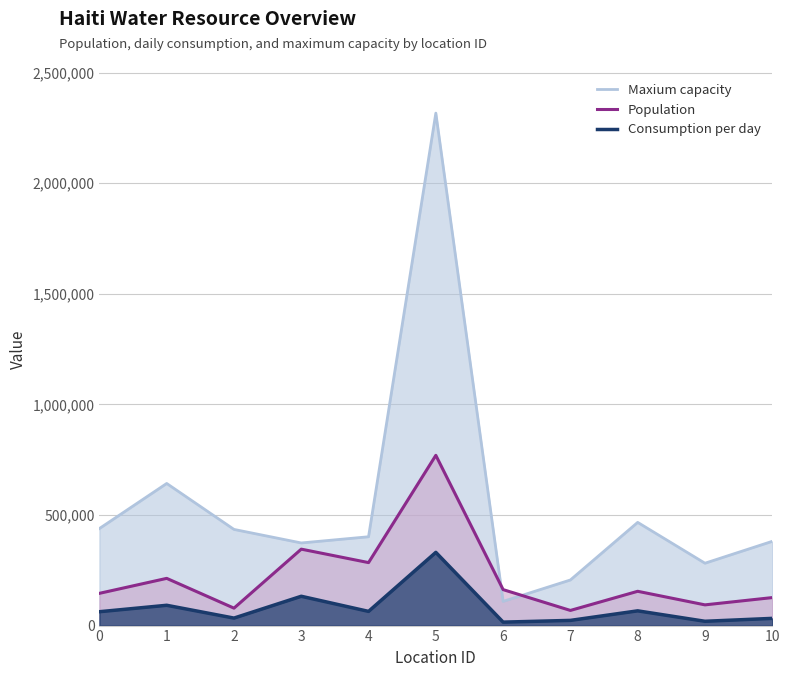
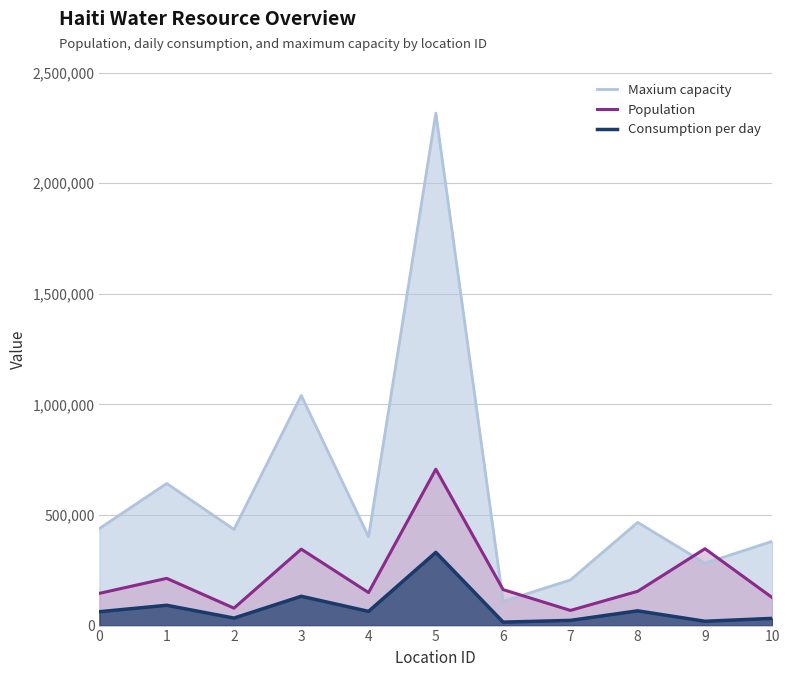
  {
    "Maxium capacity": {
      "0": "440,000",
      "1": "640,000",
      "2": "430,000",
-     "3": "370,000",
+     "3": "1,040,000",
      "4": "400,000",
      "5": "2,320,000",
      "6": "110,000",
      "7": "210,000",
      "8": "470,000",
      "9": "280,000",
      "10": "380,000"
    },
    "Population": {
      "0": "150,000",
      "1": "210,000",
      "2": "80,000",
      "3": "350,000",
-     "4": "280,000",
-     "5": "770,000",
+     "4": "150,000",
+     "5": "710,000",
      "6": "160,000",
      "7": "70,000",
      "8": "150,000",
-     "9": "90,000",
+     "9": "350,000",
      "10": "130,000"
    },
    "Consumption per day": {
      "0": "60,000",
      "1": "90,000",
      "2": "30,000",
      "3": "130,000",
      "4": "60,000",
      "5": "330,000",
      "6": "20,000",
      "7": "20,000",
      "8": "70,000",
      "9": "20,000",
      "10": "30,000"
    }
  }
